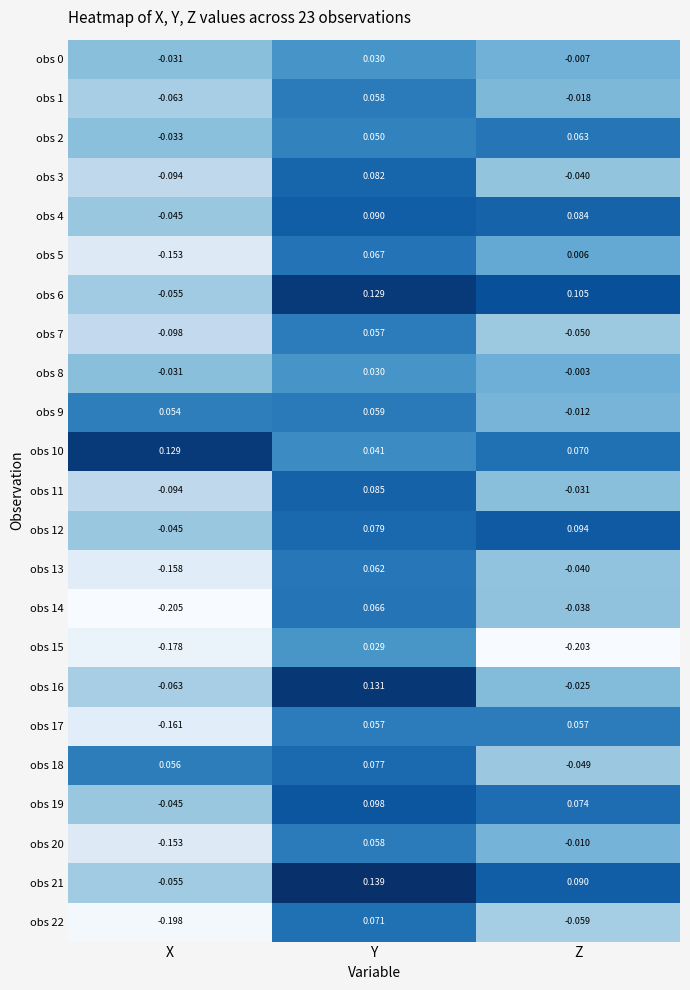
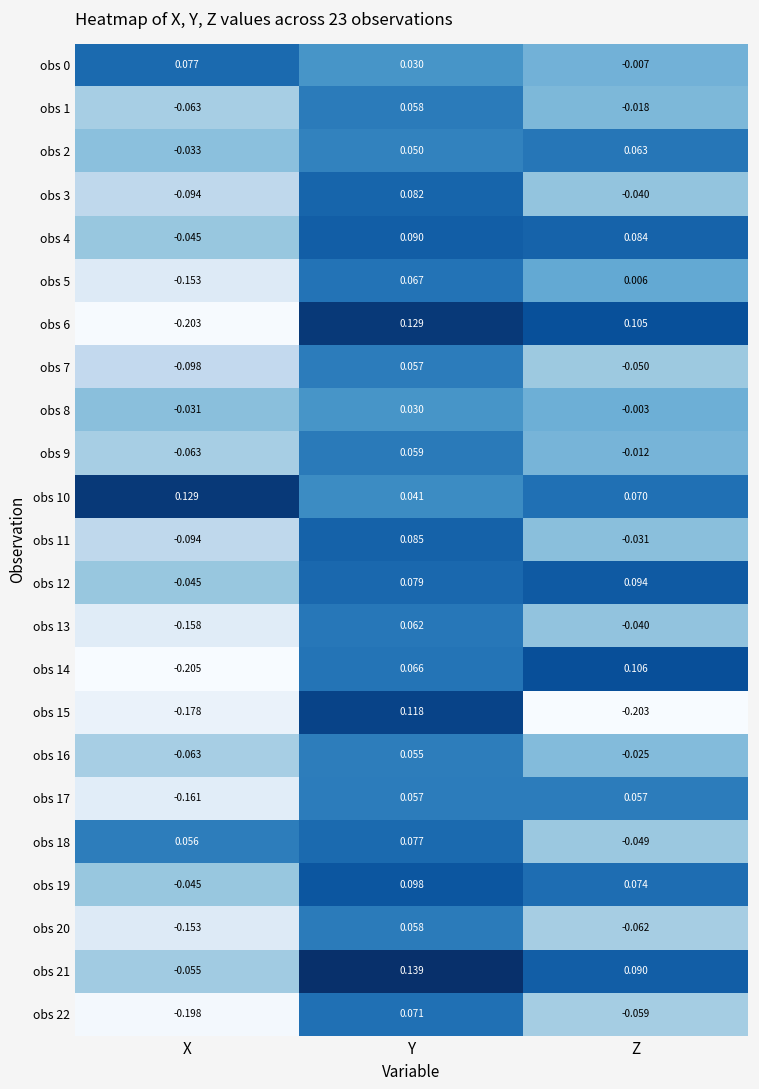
  {
    "obs 0": {
-     "X": -0.031,
+     "X": 0.077,
      "Y": 0.030,
      "Z": -0.007
    },
    "obs 1": {
      "X": -0.063,
      "Y": 0.058,
      "Z": -0.018
    },
    "obs 2": {
      "X": -0.033,
      "Y": 0.050,
      "Z": 0.063
    },
    "obs 3": {
      "X": -0.094,
      "Y": 0.082,
      "Z": -0.040
    },
    "obs 4": {
      "X": -0.045,
      "Y": 0.090,
      "Z": 0.084
    },
    "obs 5": {
      "X": -0.153,
      "Y": 0.067,
      "Z": 0.006
    },
    "obs 6": {
-     "X": -0.055,
+     "X": -0.203,
      "Y": 0.129,
      "Z": 0.105
    },
    "obs 7": {
      "X": -0.098,
      "Y": 0.057,
      "Z": -0.050
    },
    "obs 8": {
      "X": -0.031,
      "Y": 0.030,
      "Z": -0.003
    },
    "obs 9": {
-     "X": 0.054,
+     "X": -0.063,
      "Y": 0.059,
      "Z": -0.012
    },
    "obs 10": {
      "X": 0.129,
      "Y": 0.041,
      "Z": 0.070
    },
    "obs 11": {
      "X": -0.094,
      "Y": 0.085,
      "Z": -0.031
    },
    "obs 12": {
      "X": -0.045,
      "Y": 0.079,
      "Z": 0.094
    },
    "obs 13": {
      "X": -0.158,
      "Y": 0.062,
      "Z": -0.040
    },
    "obs 14": {
      "X": -0.205,
      "Y": 0.066,
-     "Z": -0.038
+     "Z": 0.106
    },
    "obs 15": {
      "X": -0.178,
-     "Y": 0.029,
+     "Y": 0.118,
      "Z": -0.203
    },
    "obs 16": {
      "X": -0.063,
-     "Y": 0.131,
+     "Y": 0.055,
      "Z": -0.025
    },
    "obs 17": {
      "X": -0.161,
      "Y": 0.057,
      "Z": 0.057
    },
    "obs 18": {
      "X": 0.056,
      "Y": 0.077,
      "Z": -0.049
    },
    "obs 19": {
      "X": -0.045,
      "Y": 0.098,
      "Z": 0.074
    },
    "obs 20": {
      "X": -0.153,
      "Y": 0.058,
-     "Z": -0.010
+     "Z": -0.062
    },
    "obs 21": {
      "X": -0.055,
      "Y": 0.139,
      "Z": 0.090
    },
    "obs 22": {
      "X": -0.198,
      "Y": 0.071,
      "Z": -0.059
    }
  }
